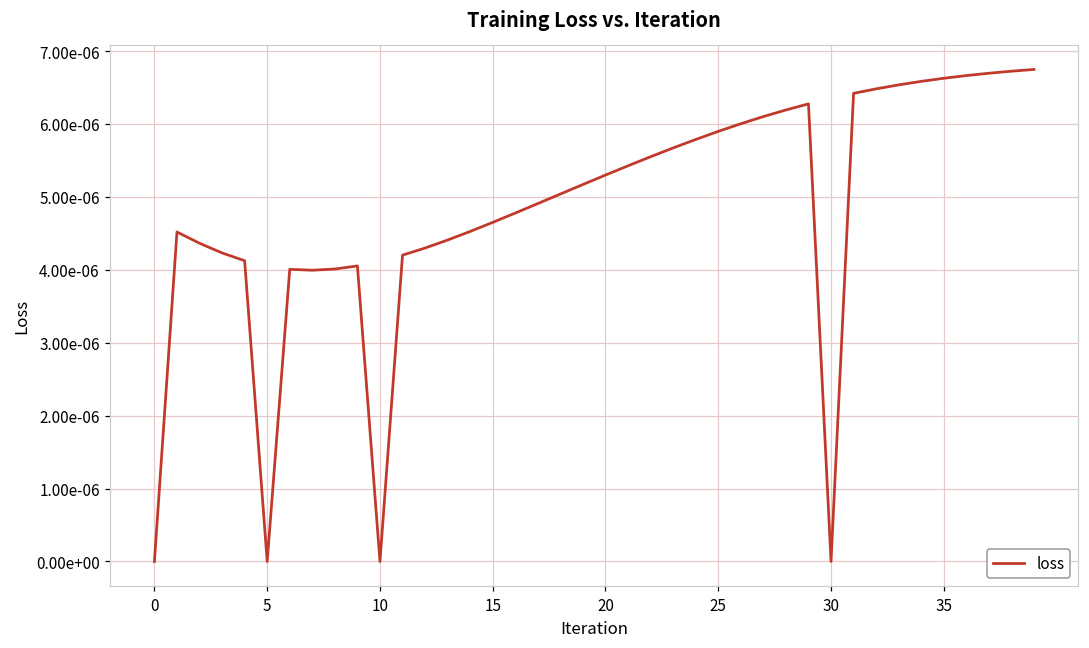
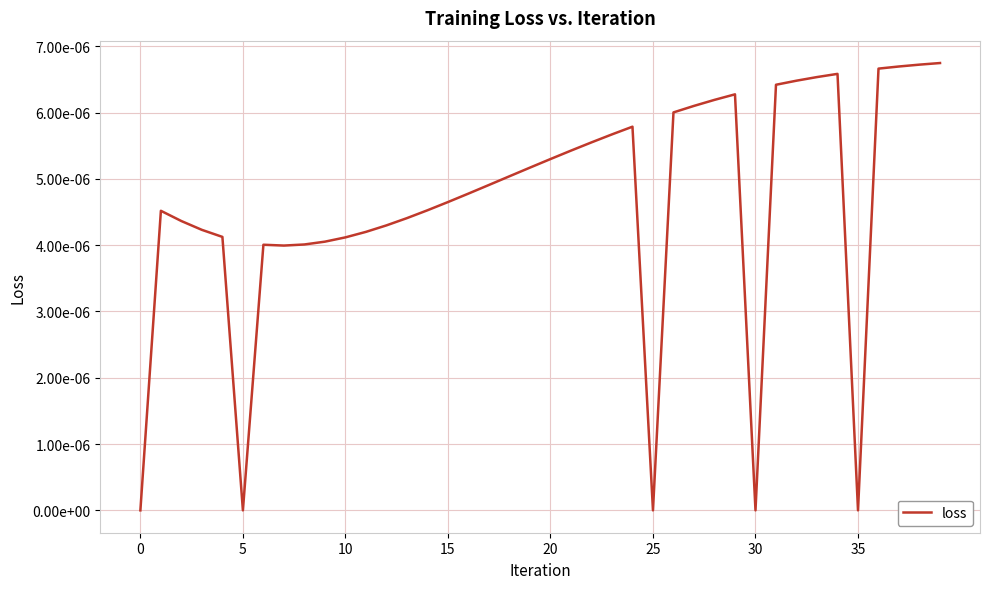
  {
    "0": 0.000000,
    "5": 0.000000,
-   "10": 0.000000,
+   "10": 0.000004,
    "15": 0.0000047,
    "20": 0.0000053,
-   "25": 0.00001,
+   "25": 0.00000,
    "30": 0.000000,
-   "35": 0.00001
+   "35": 0.00000
  }
